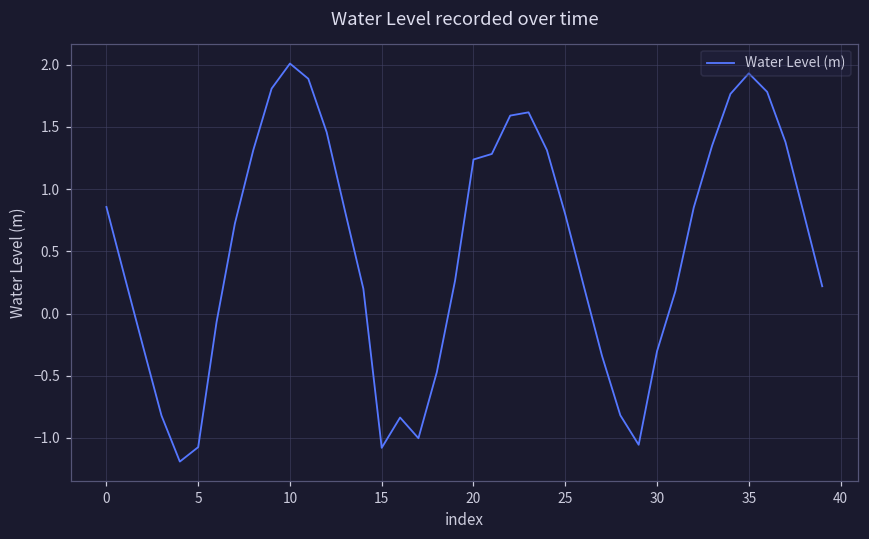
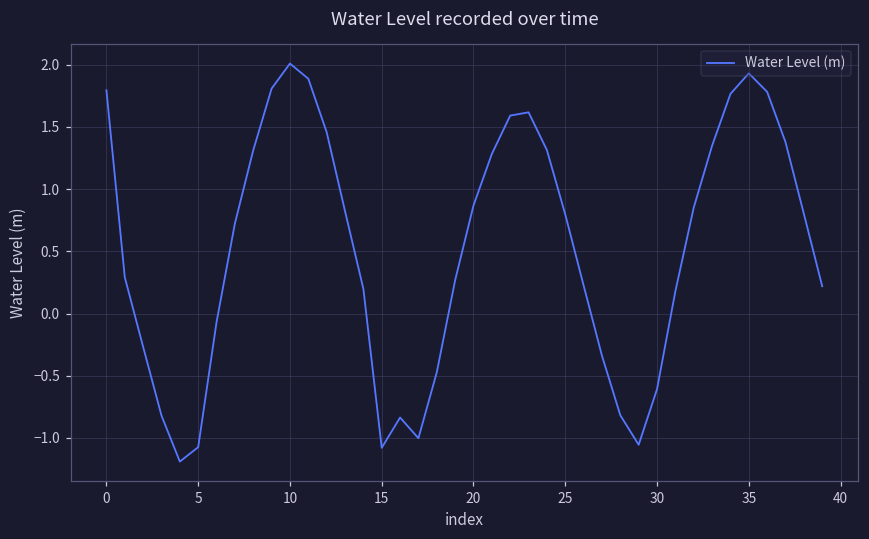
  {
-   "0": 0.86,
+   "0": 1.79,
    "5": -1.07,
    "10": 2.01,
    "15": -1.08,
-   "20": 1.24,
+   "20": 0.87,
    "25": 0.80,
-   "30": -0.30
+   "30": -0.61
  }
